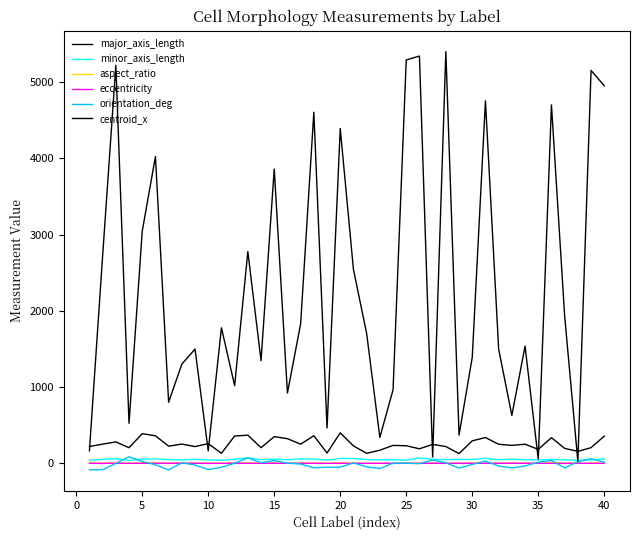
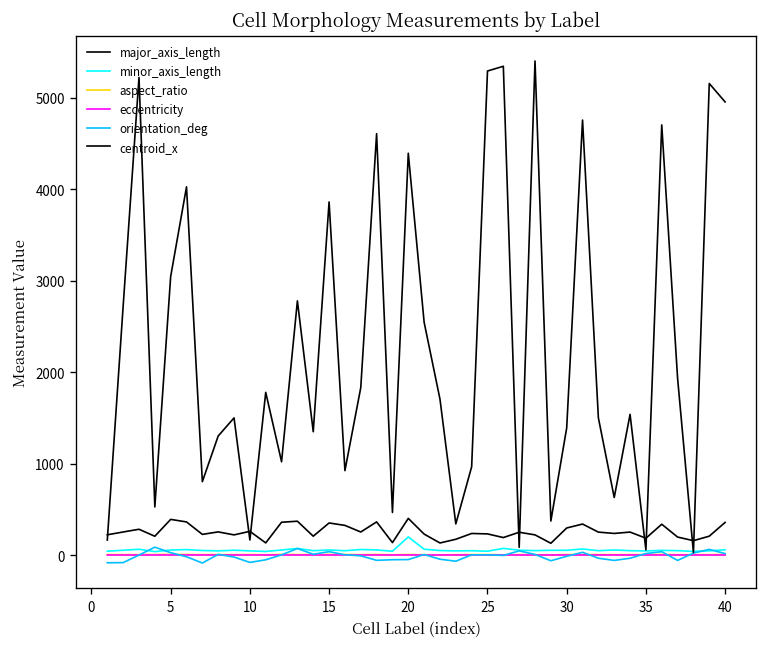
  {
    "minor_axis_length": {
      "10": 0,
-     "20": 100,
+     "20": 200,
      "25": 0,
      "30": 100,
      "40": 100
    },
    "eccentricity": {
      "10": 0,
      "15": 0,
      "20": 0
    },
    "orientation_deg": {
      "10": -100,
      "20": 0
    }
  }
